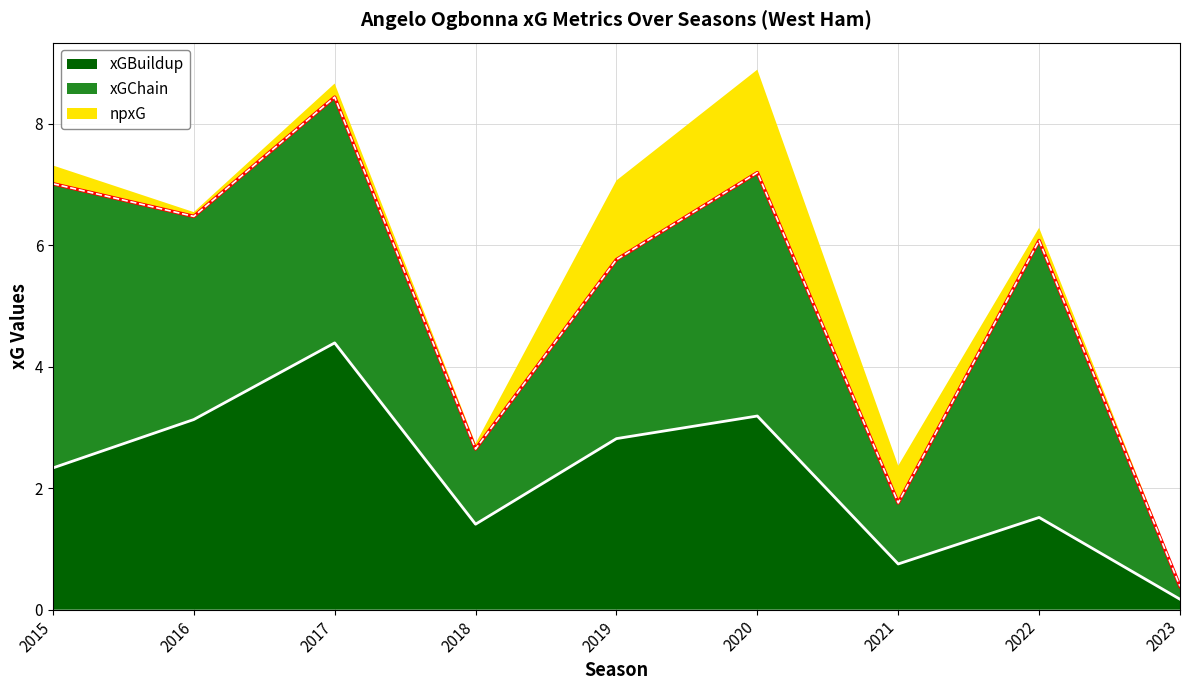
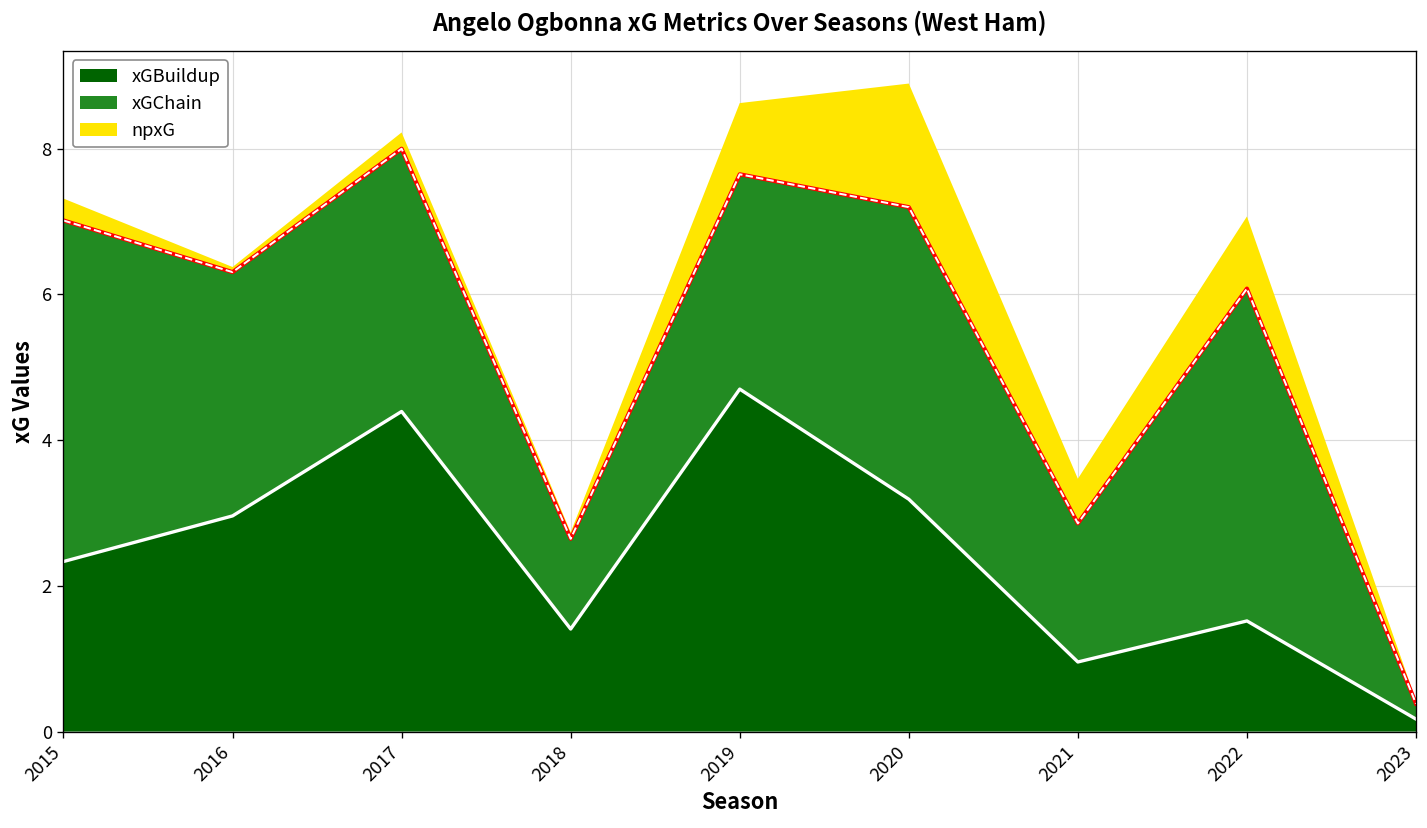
  {
    "xGBuildup": {
      "2015": 2.3,
-     "2016": 3.1,
+     "2016": 3.0,
      "2017": 4.4,
      "2018": 1.4,
-     "2019": 2.8,
+     "2019": 4.7,
      "2020": 3.2,
-     "2021": 0.8,
+     "2021": 1.0,
      "2022": 1.5,
      "2023": 0.2
    },
    "xGChain": {
      "2015": 7.0,
-     "2017": 4.0,
+     "2017": 3.6,
      "2018": 2.6,
      "2020": 7.2,
-     "2021": 1.0,
+     "2021": 1.9,
      "2022": 6.1
    },
    "npxG": {
      "2015": 0.3,
      "2016": 0.1,
      "2017": 0.2,
      "2018": 0.1,
-     "2019": 1.3,
+     "2019": 1.0,
      "2020": 1.7,
      "2021": 0.6,
-     "2022": 0.2
+     "2022": 1.0
    }
  }
